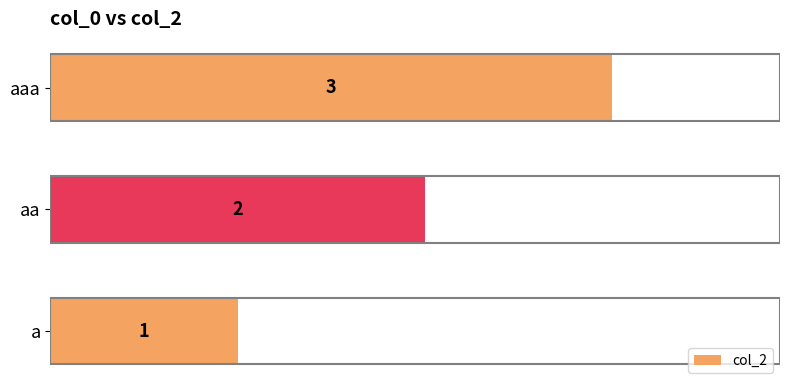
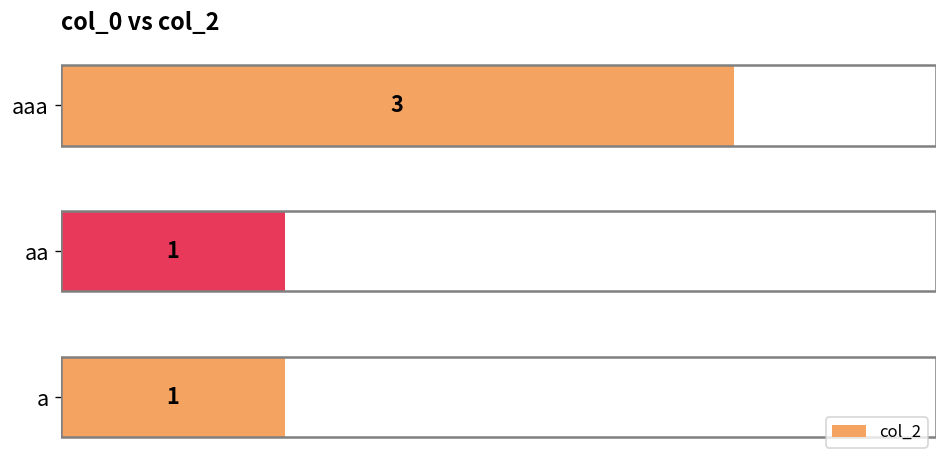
  {
    "aaa": 3,
-   "aa": 2,
+   "aa": 1,
    "a": 1
  }
